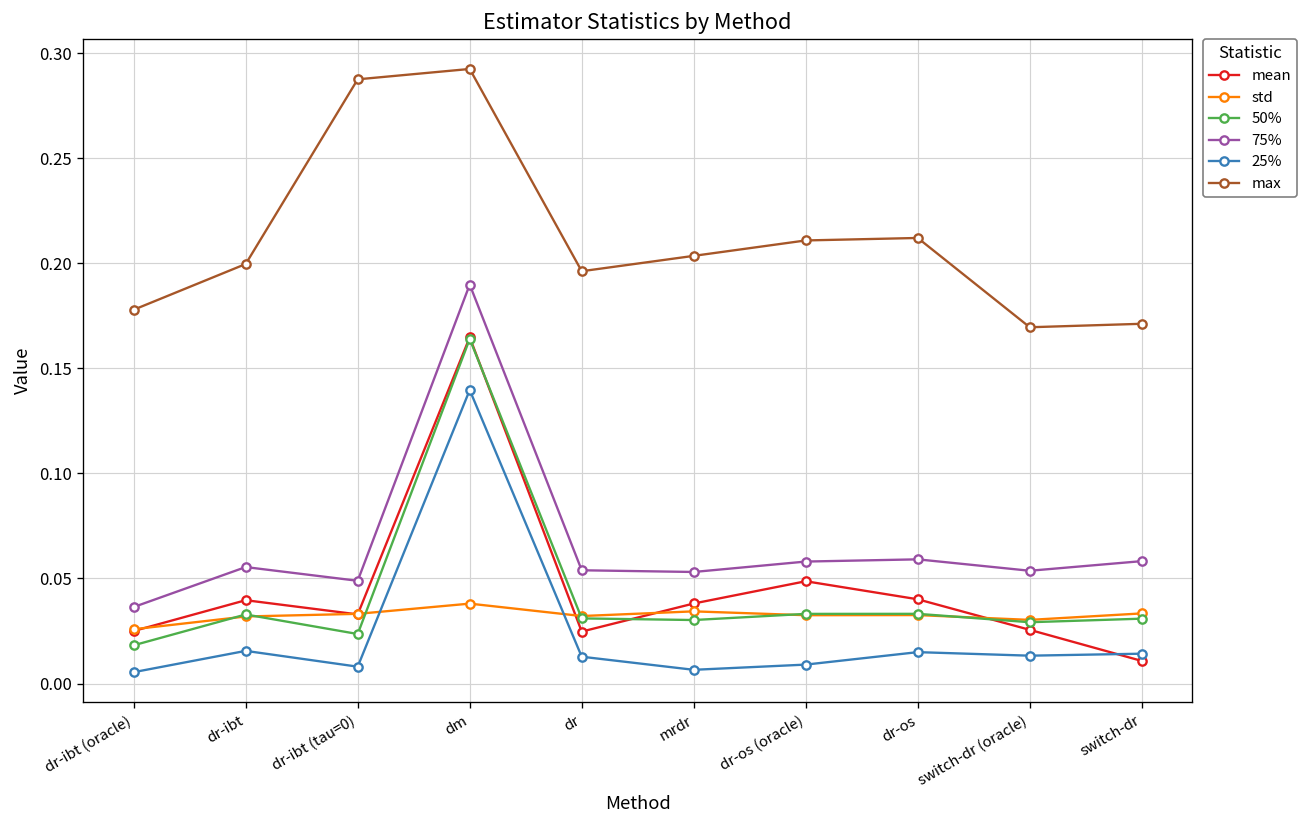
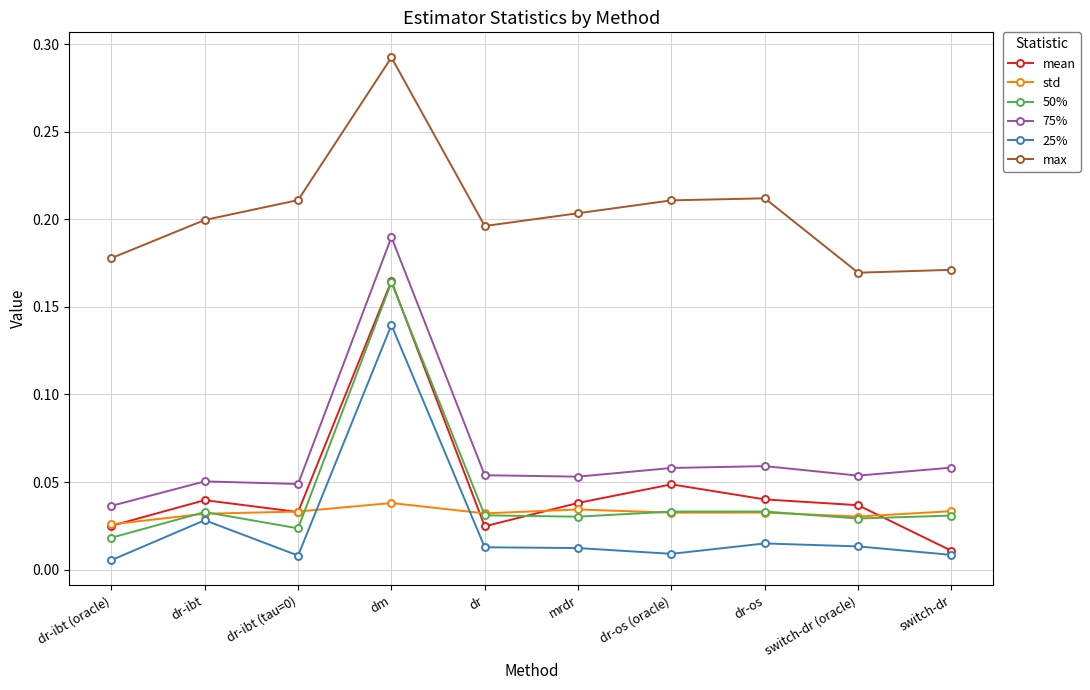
  {
    "mean": {
      "dr-ibt": 0.040,
      "dr": 0.025,
      "mrdr": 0.038,
      "dr-os (oracle)": 0.049,
      "dr-os": 0.040,
-     "switch-dr (oracle)": 0.026,
+     "switch-dr (oracle)": 0.037,
      "switch-dr": 0.011
    },
    "std": {
      "dm": 0.038,
      "mrdr": 0.034,
      "switch-dr": 0.033
    },
    "50%": {
      "dr-ibt (oracle)": 0.018,
      "dr-ibt (tau=0)": 0.024,
      "mrdr": 0.030,
      "switch-dr": 0.031
    },
    "75%": {
      "dr-ibt (oracle)": 0.036,
-     "dr-ibt": 0.055,
+     "dr-ibt": 0.050,
      "dr-ibt (tau=0)": 0.049,
      "dm": 0.190,
      "dr": 0.054,
      "mrdr": 0.053,
      "dr-os (oracle)": 0.058,
      "dr-os": 0.059,
      "switch-dr (oracle)": 0.054,
      "switch-dr": 0.058
    },
    "25%": {
      "dr-ibt (oracle)": 0.005,
-     "dr-ibt": 0.016,
+     "dr-ibt": 0.028,
      "dr-ibt (tau=0)": 0.008,
      "dm": 0.140,
      "dr": 0.013,
-     "mrdr": 0.007,
+     "mrdr": 0.012,
      "dr-os (oracle)": 0.009,
      "dr-os": 0.015,
      "switch-dr (oracle)": 0.013,
-     "switch-dr": 0.014
+     "switch-dr": 0.008
    },
    "max": {
      "dr-ibt (oracle)": 0.178,
      "dr-ibt": 0.200,
-     "dr-ibt (tau=0)": 0.287,
+     "dr-ibt (tau=0)": 0.211,
      "dm": 0.292,
      "dr": 0.196,
      "mrdr": 0.203,
      "dr-os (oracle)": 0.211,
      "dr-os": 0.212,
      "switch-dr (oracle)": 0.170,
      "switch-dr": 0.171
    }
  }
